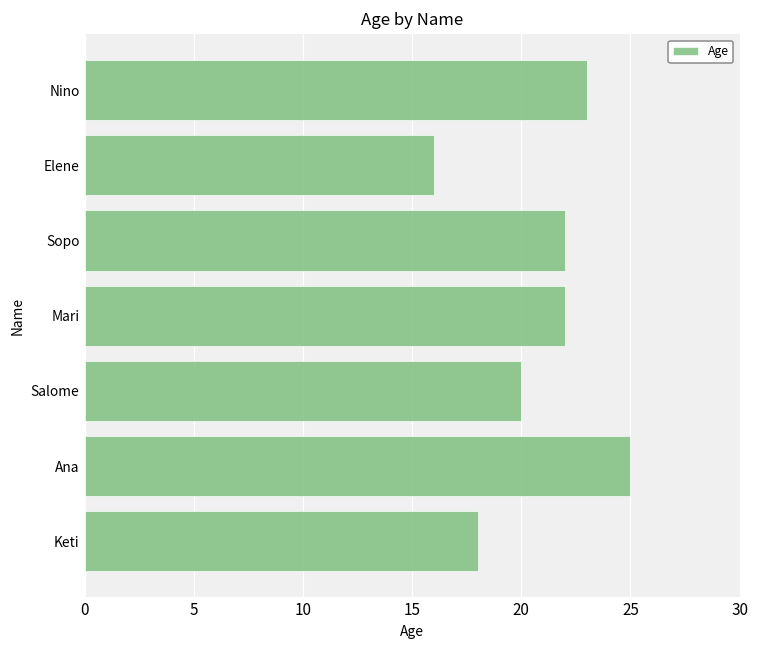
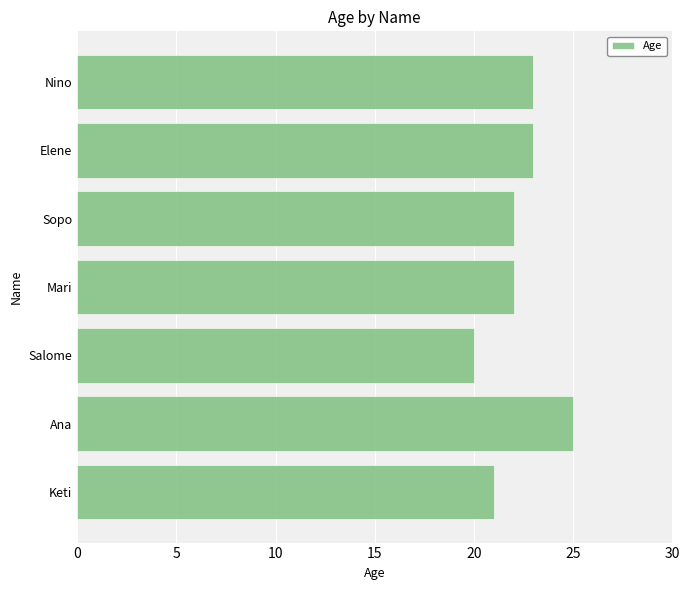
  {
    "Nino": 23,
-   "Elene": 16,
+   "Elene": 23,
    "Sopo": 22,
    "Mari": 22,
    "Salome": 20,
    "Ana": 25,
-   "Keti": 18
+   "Keti": 21
  }
